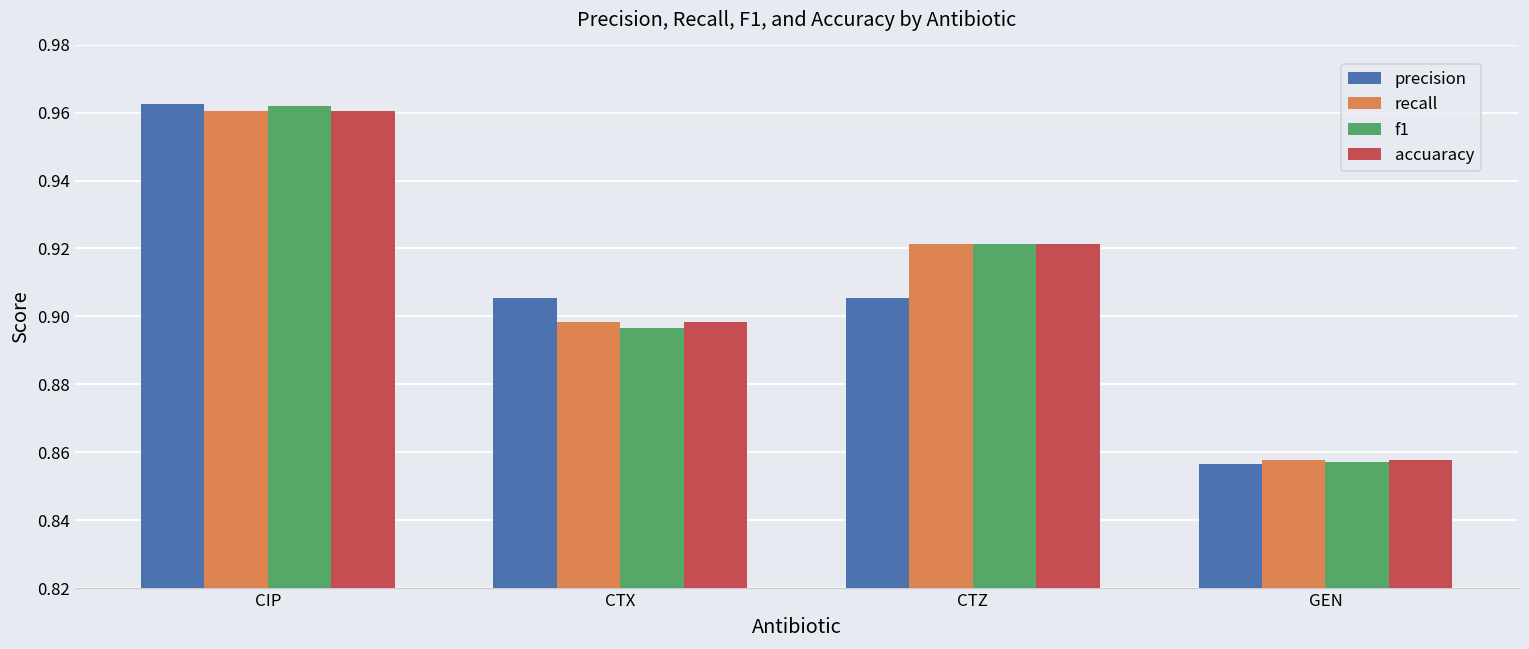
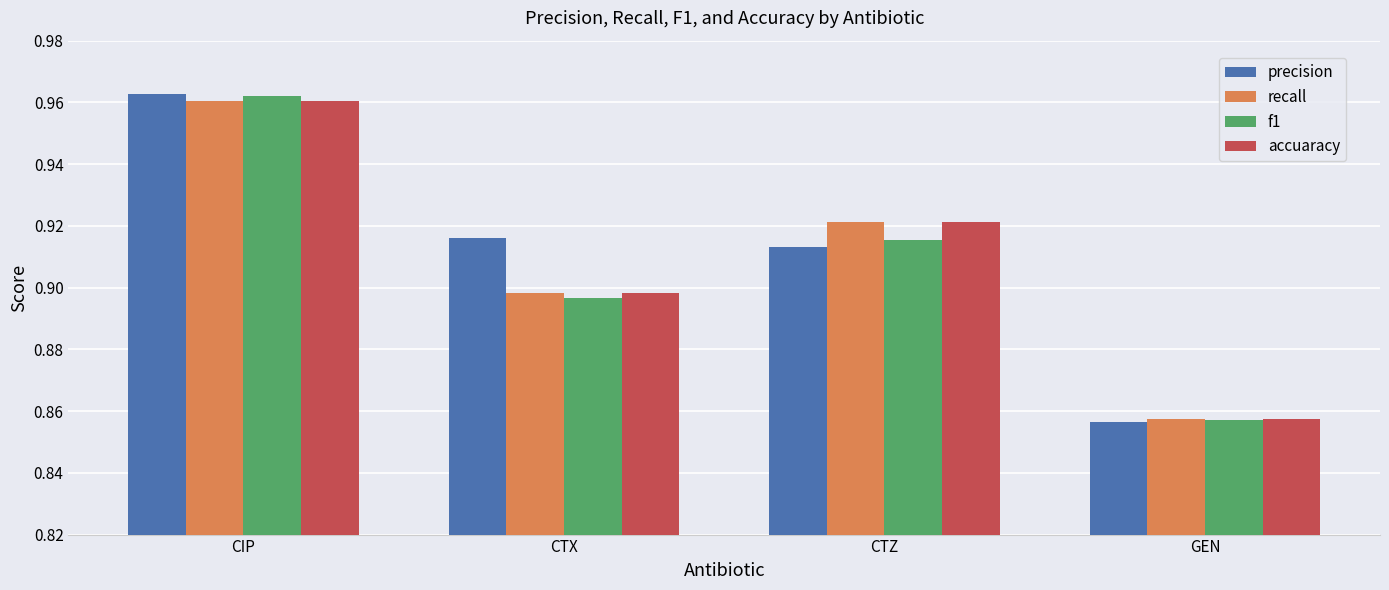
  {
    "precision": {
      "CIP": 0.963,
-     "CTX": 0.905,
-     "CTZ": 0.906,
+     "CTX": 0.916,
+     "CTZ": 0.913,
      "GEN": 0.857
    },
    "f1": {
      "CIP": 0.962,
      "CTX": 0.897,
-     "CTZ": 0.921,
+     "CTZ": 0.915,
      "GEN": 0.857
    }
  }
